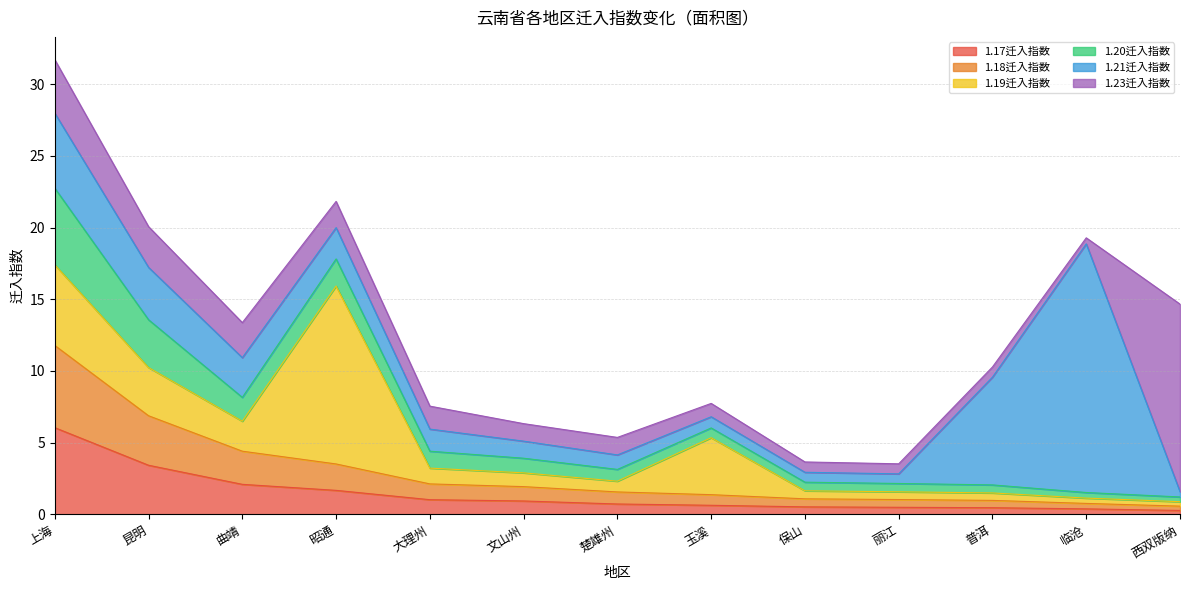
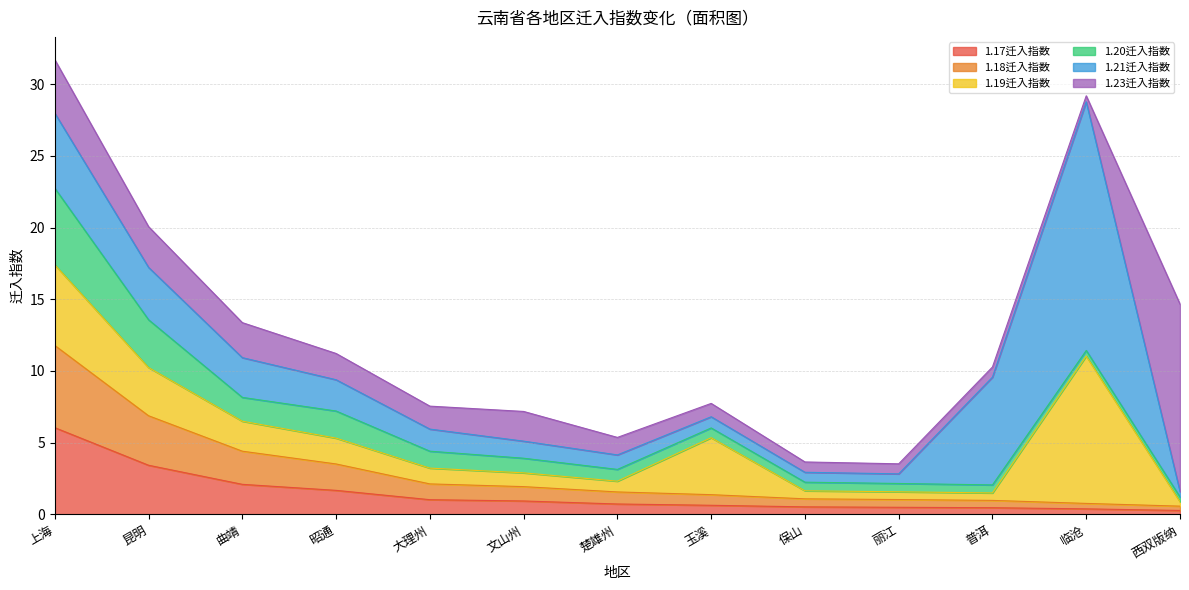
  {
    "1.19迁入指数": {
      "上海": 5.6,
      "昆明": 3.4,
      "曲靖": 2.1,
-     "昭通": 12.4,
+     "昭通": 1.8,
      "大理州": 1.1,
      "文山州": 1.0,
      "楚雄州": 0.8,
      "玉溪": 4.0,
      "保山": 0.6,
      "丽江": 0.5,
      "普洱": 0.5,
-     "临沧": 0.4,
+     "临沧": 10.3,
      "西双版纳": 0.3
    },
    "1.20迁入指数": {
      "上海": 5.3,
      "昆明": 3.3,
      "曲靖": 1.7,
      "昭通": 1.9,
      "大理州": 1.2,
      "文山州": 1.0,
      "楚雄州": 0.8,
      "玉溪": 0.7,
      "保山": 0.6,
      "丽江": 0.6,
      "普洱": 0.6,
      "临沧": 0.4,
      "西双版纳": 0.3
    },
    "1.21迁入指数": {
      "上海": 5.2,
      "昆明": 3.6,
      "曲靖": 2.8,
      "昭通": 2.2,
      "大理州": 1.5,
      "文山州": 1.2,
      "楚雄州": 1.0,
      "玉溪": 0.8,
      "保山": 0.7,
      "丽江": 0.7,
      "普洱": 7.5,
      "临沧": 17.3,
      "西双版纳": 0.4
    },
    "1.23迁入指数": {
      "上海": 3.7,
      "昆明": 2.8,
      "曲靖": 2.4,
      "昭通": 1.8,
      "大理州": 1.6,
-     "文山州": 1.2,
+     "文山州": 2.1,
      "楚雄州": 1.2,
      "玉溪": 0.9,
      "保山": 0.7,
      "丽江": 0.7,
      "普洱": 0.7,
      "临沧": 0.4,
      "西双版纳": 13.1
    }
  }
